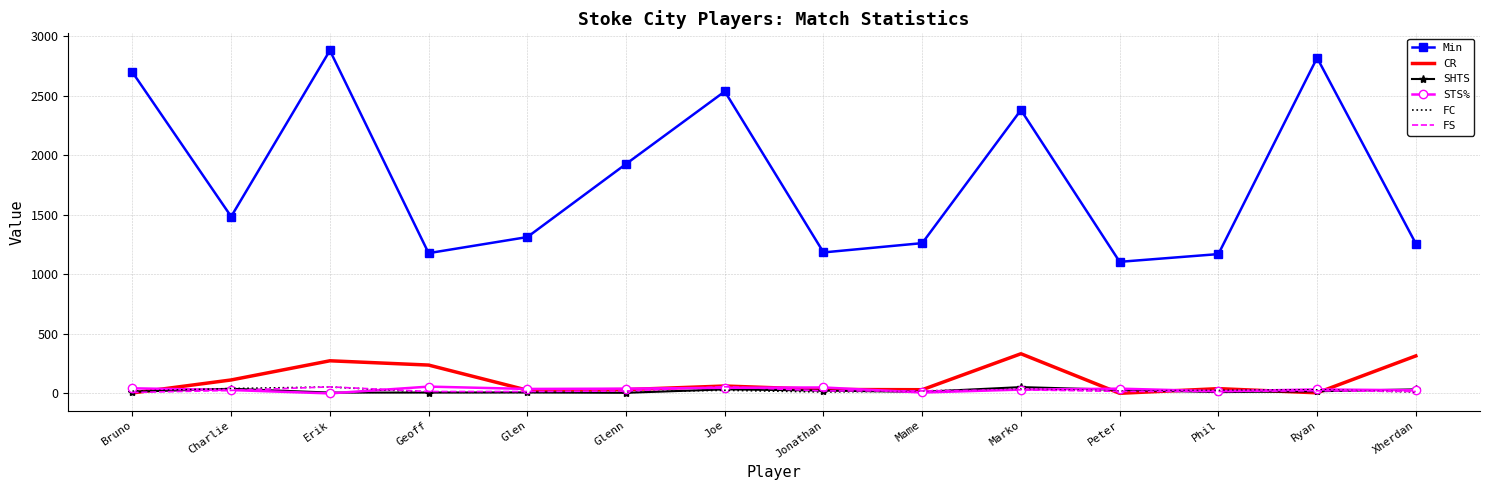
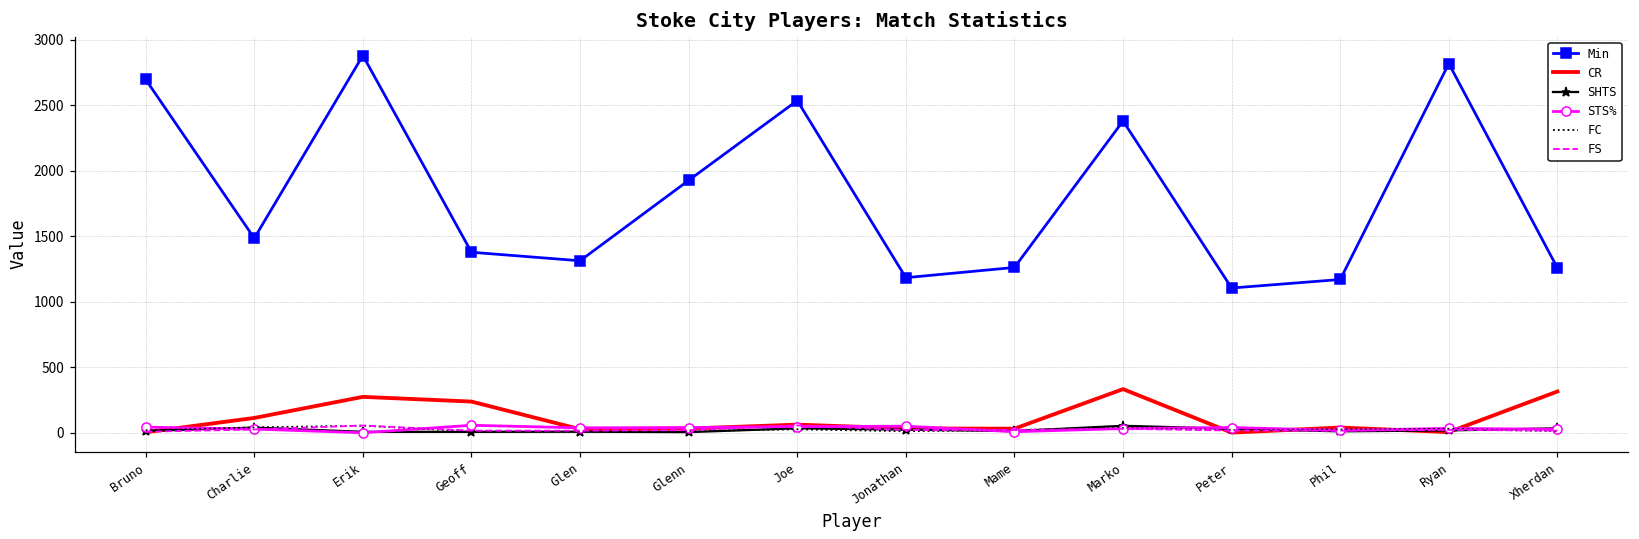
  {
    "Min": {
      "Bruno": 2700,
      "Charlie": 1490,
      "Erik": 2880,
-     "Geoff": 1180,
+     "Geoff": 1380,
      "Glen": 1310,
      "Glenn": 1930,
      "Joe": 2540,
      "Jonathan": 1180,
      "Mame": 1260,
      "Marko": 2380,
      "Peter": 1110,
      "Phil": 1170,
      "Ryan": 2820,
      "Xherdan": 1260
    },
    "CR": {
      "Charlie": 110,
      "Erik": 270,
      "Geoff": 240,
      "Marko": 330,
      "Xherdan": 320
    }
  }
